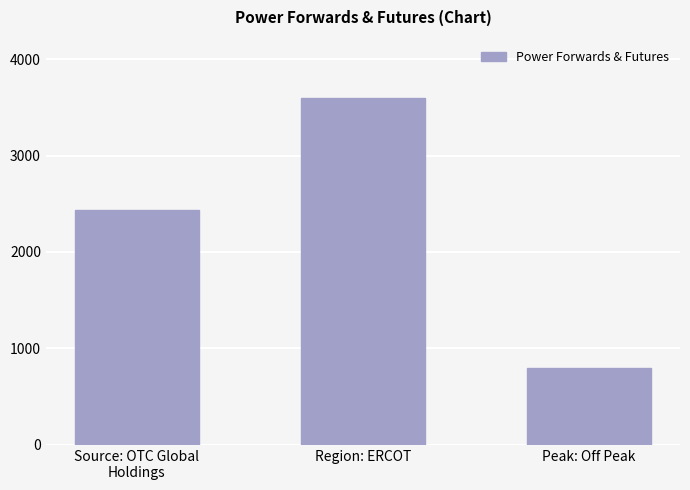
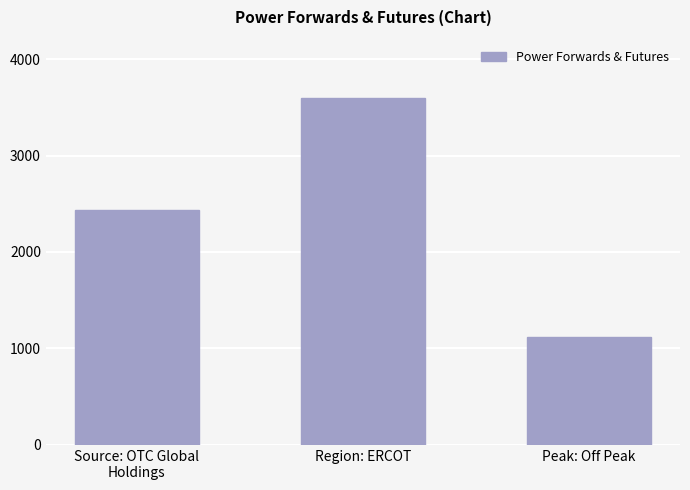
  {
    "Source: OTC Global Holdings": 2400,
    "Region: ERCOT": 3600,
-   "Peak: Off Peak": 800
+   "Peak: Off Peak": 1100
  }
